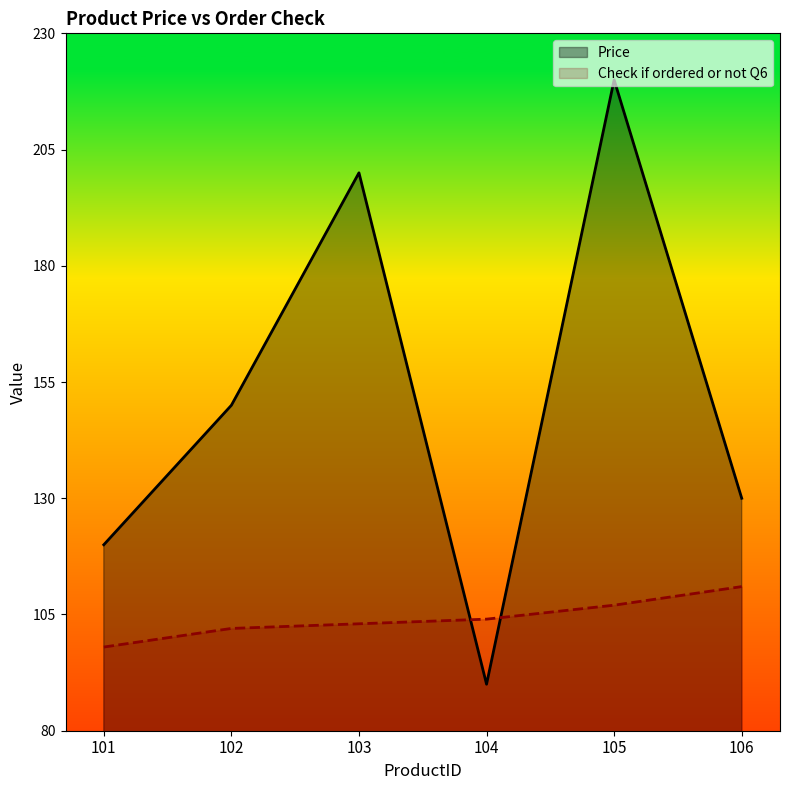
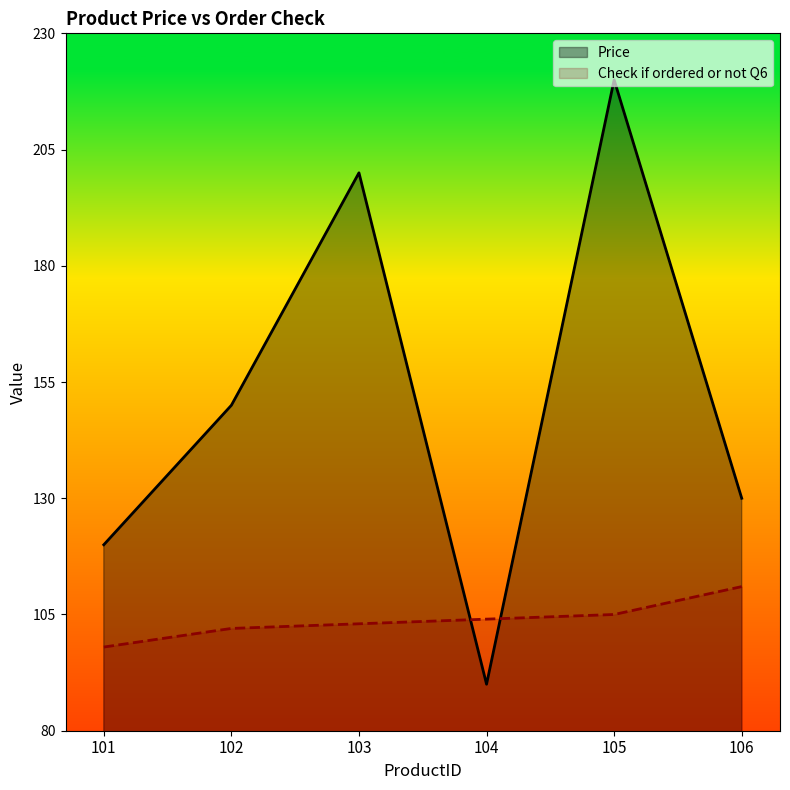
  {
    "Price": {
      "101": 120,
      "102": 150,
      "103": 200,
      "104": 90,
      "106": 130
    },
    "Check if ordered or not Q6": {
      "101": 98,
      "102": 102,
      "103": 103,
      "104": 104,
-     "105": 107,
+     "105": 105,
      "106": 111
    }
  }
